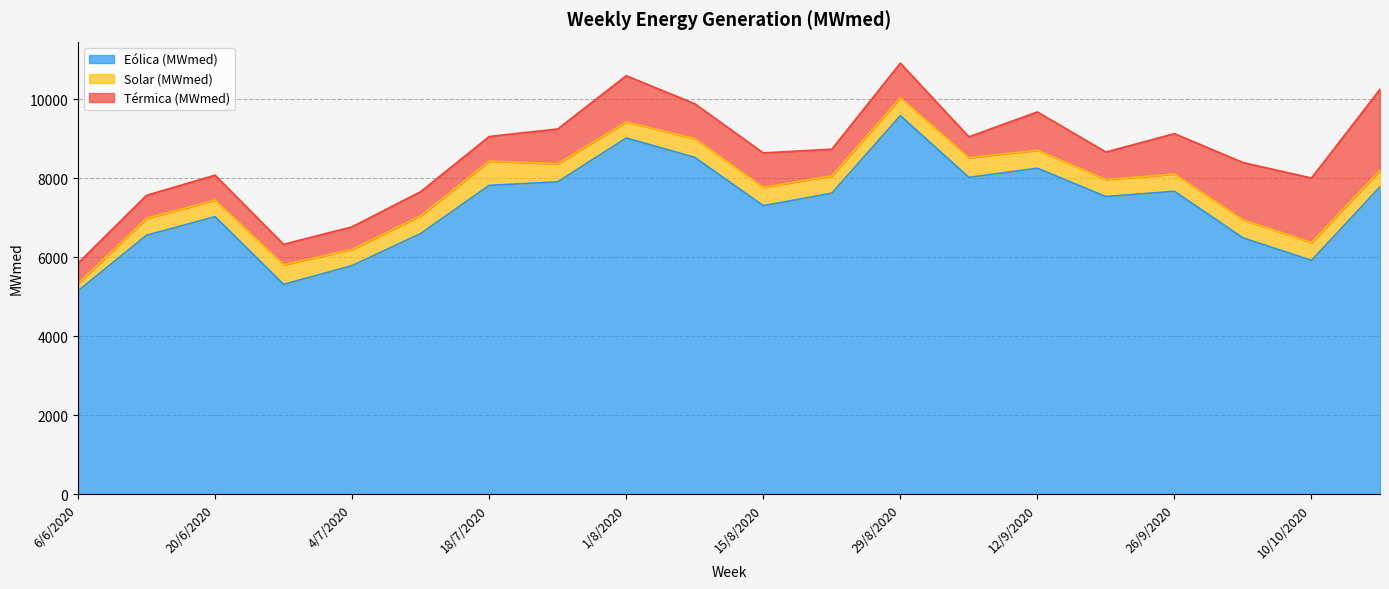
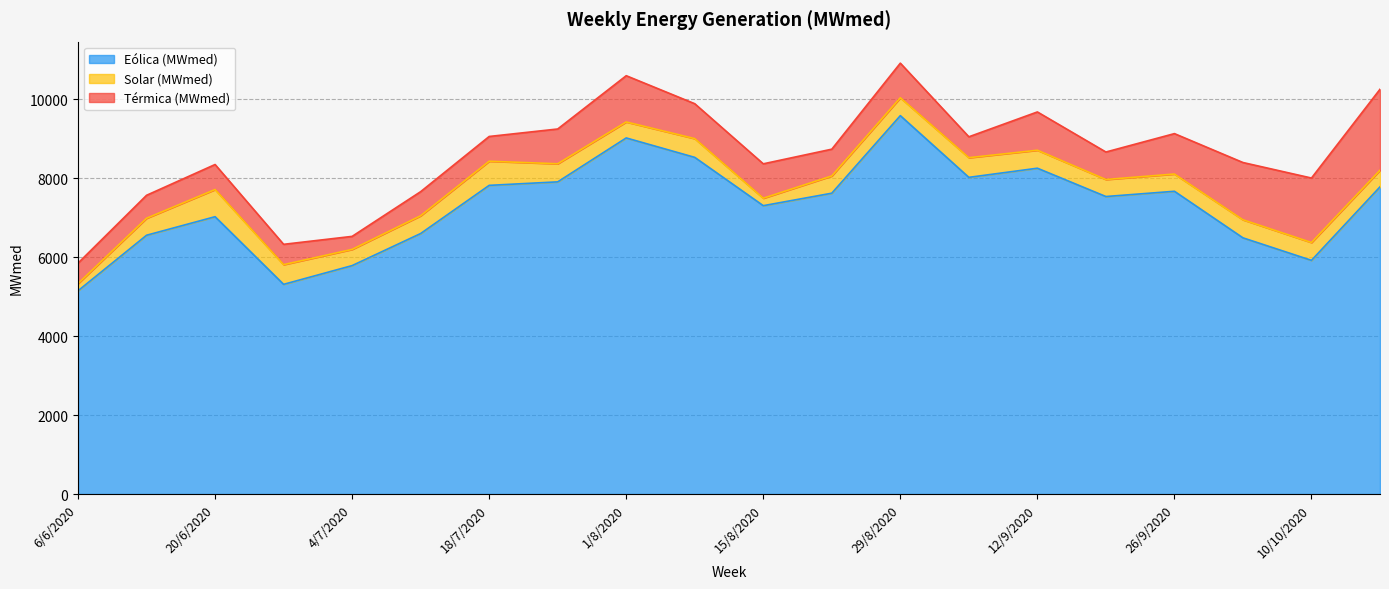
  {
    "Eólica (MWmed)": {
      "6/6/2020": 5100,
      "20/6/2020": 7000,
      "4/7/2020": 5800,
      "18/7/2020": 7800,
      "1/8/2020": 9000,
      "15/8/2020": 7300,
      "29/8/2020": 9600,
      "12/9/2020": 8300,
      "26/9/2020": 7700,
      "10/10/2020": 5900
    },
    "Solar (MWmed)": {
      "6/6/2020": 200,
-     "20/6/2020": 400,
+     "20/6/2020": 700,
      "4/7/2020": 400,
      "18/7/2020": 600,
      "1/8/2020": 400,
-     "15/8/2020": 500,
+     "15/8/2020": 200,
      "29/8/2020": 500,
      "12/9/2020": 500,
      "26/9/2020": 400,
      "10/10/2020": 500
    },
    "Térmica (MWmed)": {
      "6/6/2020": 500,
      "20/6/2020": 600,
-     "4/7/2020": 600,
+     "4/7/2020": 300,
      "18/7/2020": 600,
      "1/8/2020": 1200,
      "15/8/2020": 900,
      "29/8/2020": 900,
      "12/9/2020": 1000,
      "26/9/2020": 1000,
      "10/10/2020": 1600
    }
  }
